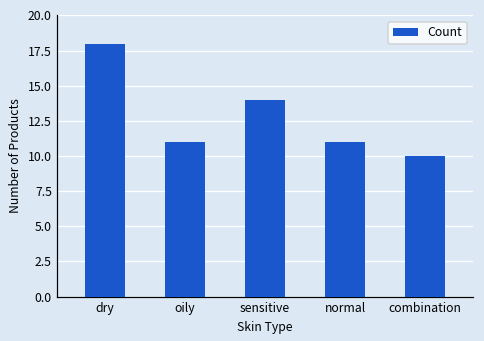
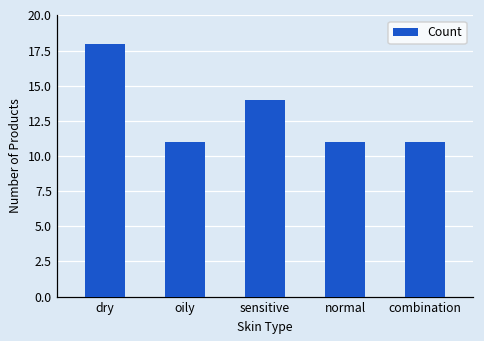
  {
    "dry": 18,
    "oily": 11,
    "sensitive": 14,
    "normal": 11,
-   "combination": 10
+   "combination": 11
  }
